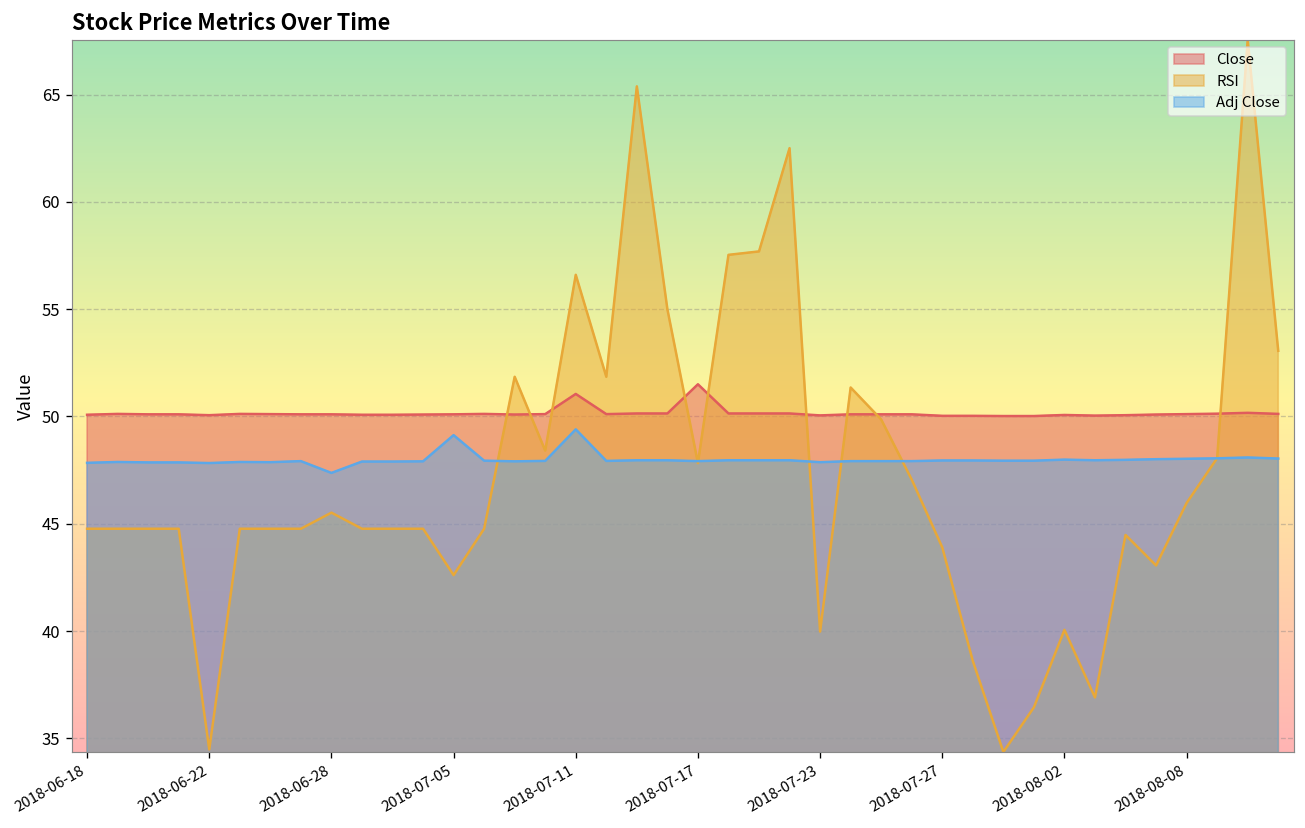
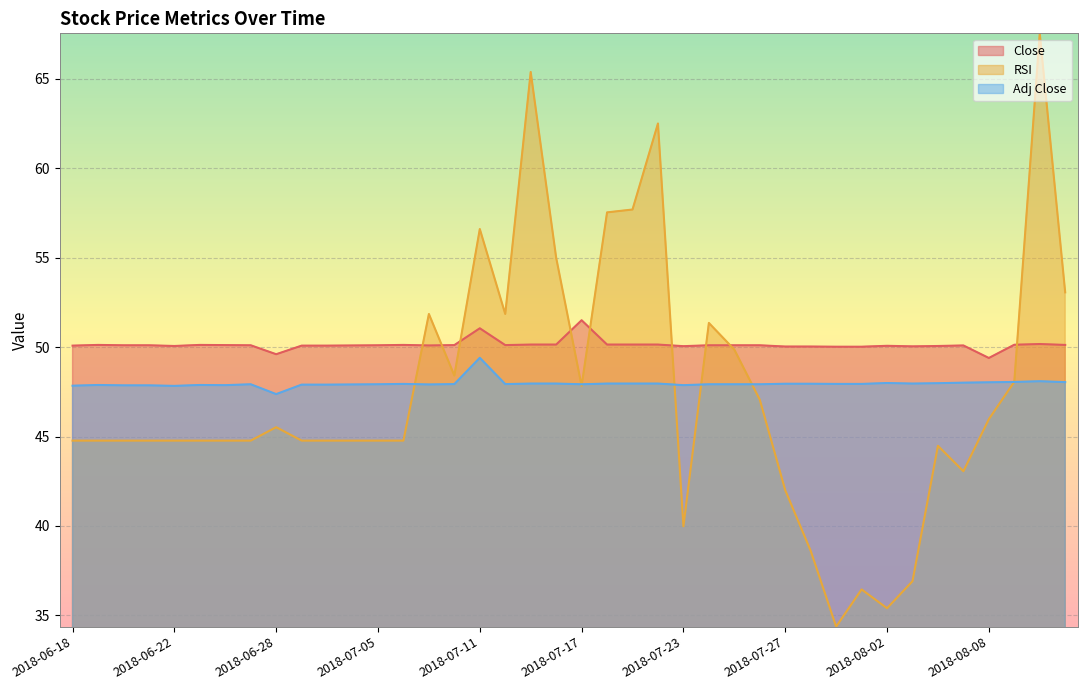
  {
    "Close": {
      "2018-06-18": 50.1,
      "2018-06-22": 50.1,
-     "2018-06-28": 50.1,
+     "2018-06-28": 49.6,
      "2018-07-05": 50.1,
      "2018-07-11": 51.1,
      "2018-07-17": 51.5,
      "2018-07-23": 50.1,
      "2018-07-27": 50.0,
      "2018-08-02": 50.1,
-     "2018-08-08": 50.1
+     "2018-08-08": 49.4
    },
    "RSI": {
      "2018-06-18": 44.8,
-     "2018-06-22": 34.5,
+     "2018-06-22": 44.8,
      "2018-06-28": 45.5,
-     "2018-07-05": 42.6,
+     "2018-07-05": 44.8,
      "2018-07-11": 56.6,
      "2018-07-23": 40.0,
-     "2018-07-27": 43.9,
-     "2018-08-02": 40.1,
+     "2018-07-27": 42.0,
+     "2018-08-02": 35.4,
      "2018-08-08": 46.0
    },
    "Adj Close": {
      "2018-06-18": 47.8,
      "2018-06-22": 47.8,
      "2018-06-28": 47.4,
-     "2018-07-05": 49.1,
+     "2018-07-05": 47.9,
      "2018-07-11": 49.4,
      "2018-07-23": 47.9,
      "2018-07-27": 48.0,
      "2018-08-02": 48.0,
      "2018-08-08": 48.0
    }
  }
